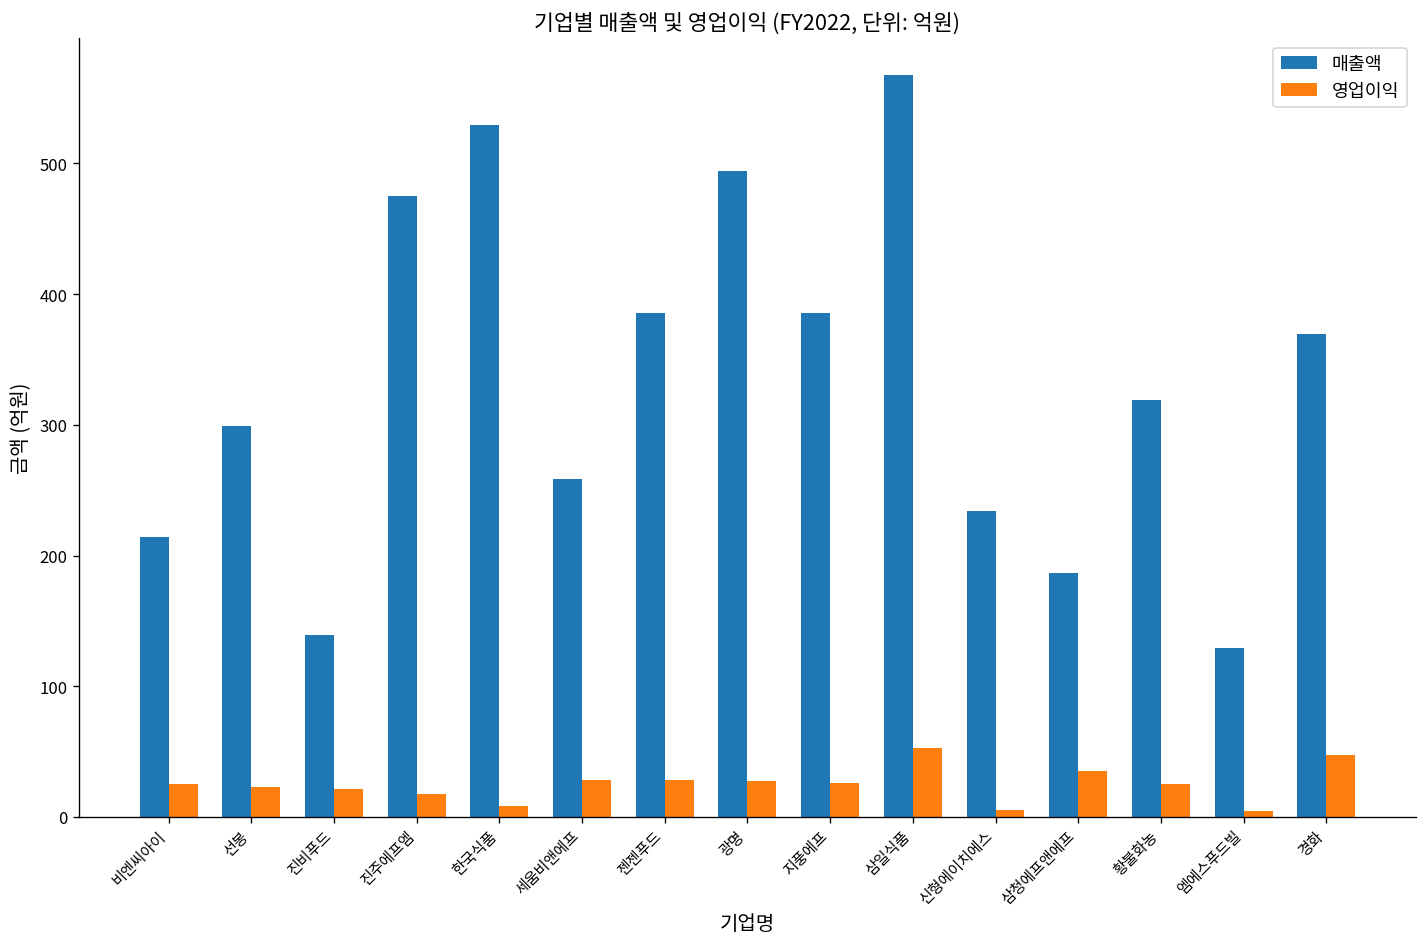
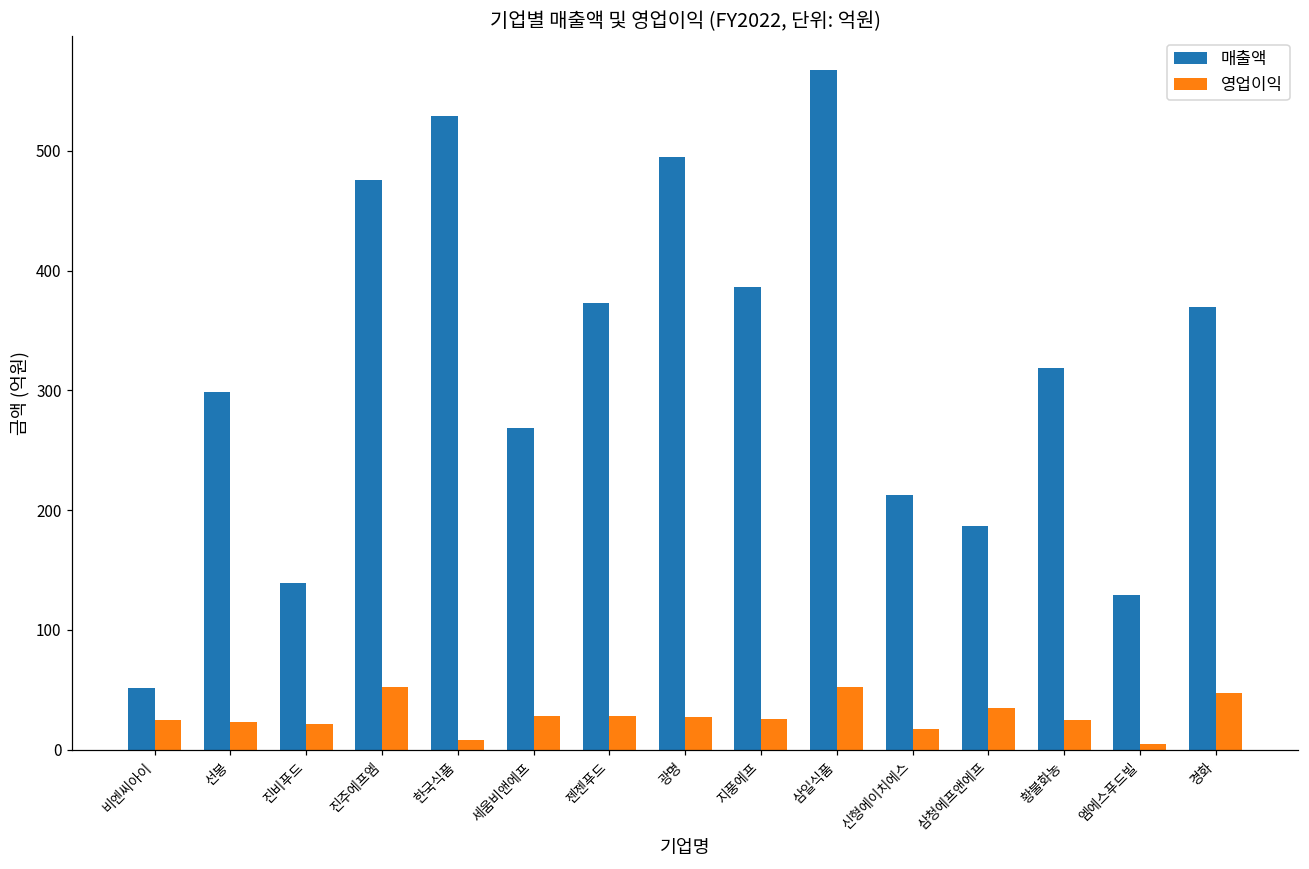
  {
    "매출액": {
-     "비엔씨아이": 215,
+     "비엔씨아이": 52,
      "선봉": 299,
      "진비푸드": 139,
      "진주에프엠": 475,
      "한국식품": 529,
-     "세움비앤에프": 259,
-     "젠젠푸드": 385,
+     "세움비앤에프": 269,
+     "젠젠푸드": 373,
      "광명": 494,
      "지풍에프": 386,
      "삼일식품": 567,
-     "신형에이치에스": 234,
+     "신형에이치에스": 213,
      "삼청에프앤에프": 186,
      "황불화농": 319,
      "엠에스푸드빌": 129,
      "경화": 369
    },
    "영업이익": {
      "비엔씨아이": 25,
      "선봉": 23,
      "진비푸드": 21,
-     "진주에프엠": 17,
+     "진주에프엠": 52,
      "한국식품": 8,
      "세움비앤에프": 28,
      "젠젠푸드": 28,
      "광명": 27,
      "지풍에프": 26,
      "삼일식품": 52,
-     "신형에이치에스": 5,
+     "신형에이치에스": 17,
      "삼청에프앤에프": 35,
      "황불화농": 25,
      "엠에스푸드빌": 5,
      "경화": 47
    }
  }
